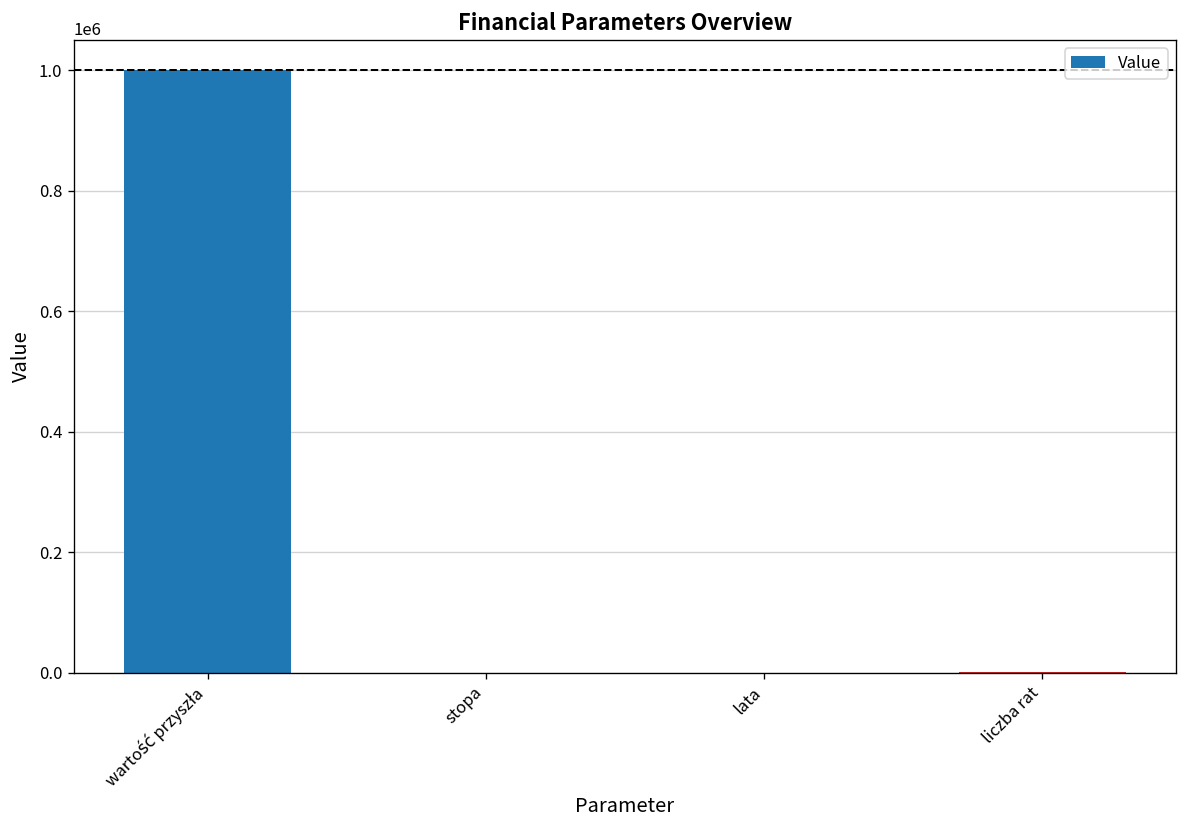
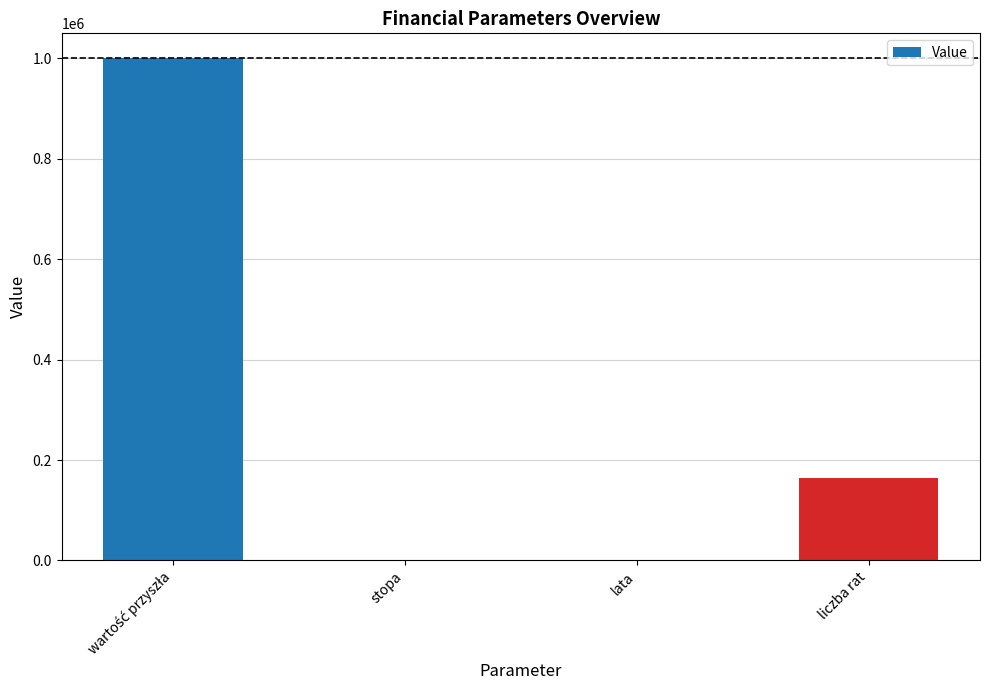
  {
    "wartość przyszła": 1000000,
-   "liczba rat": 0
+   "liczba rat": 160000
  }
